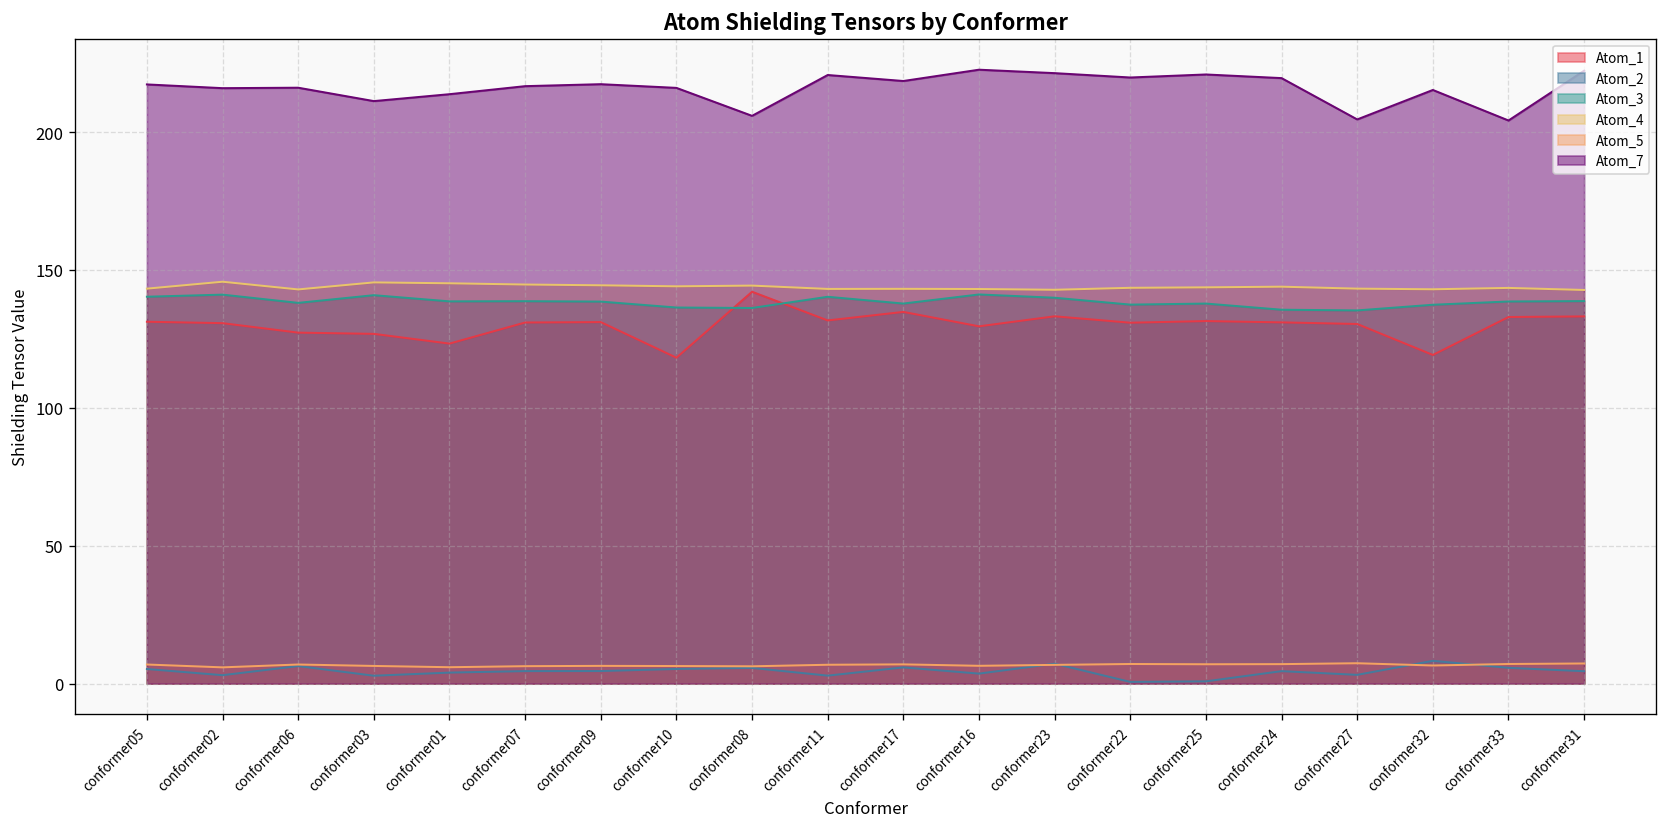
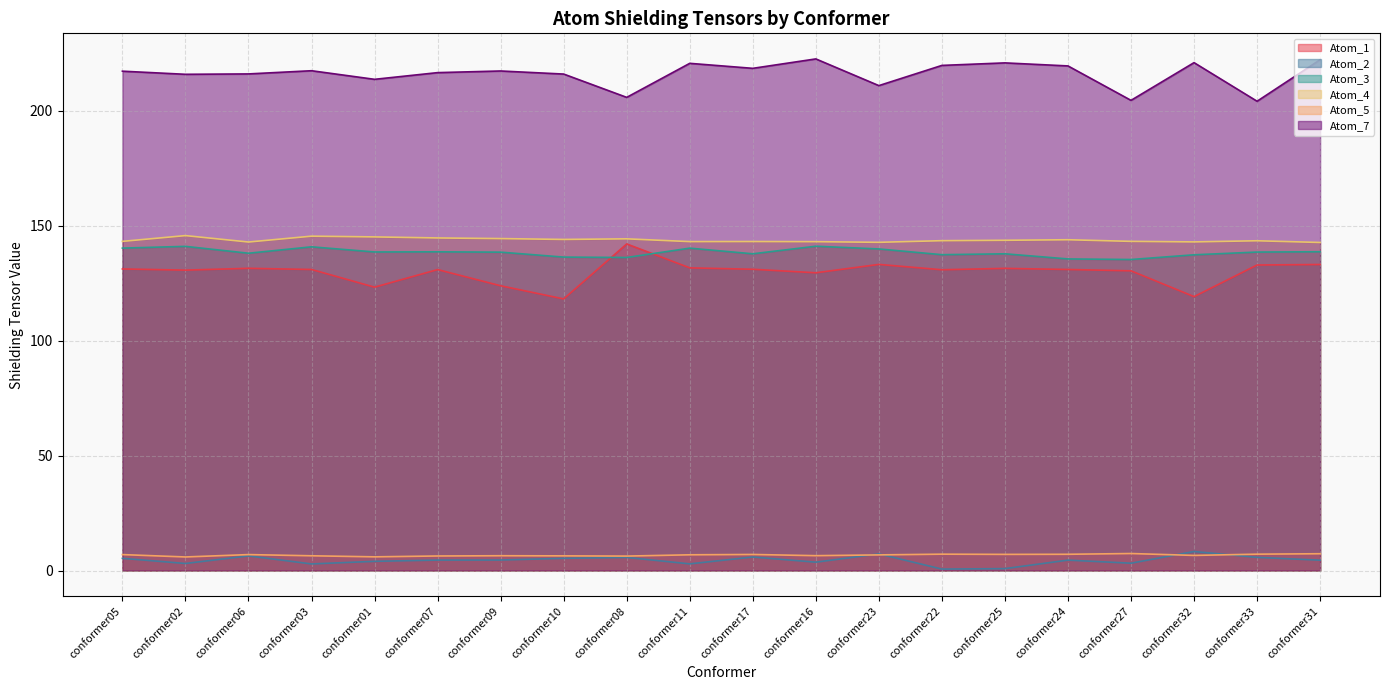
  {
    "Atom_1": {
      "conformer05": 131,
      "conformer02": 131,
-     "conformer06": 127,
-     "conformer03": 127,
+     "conformer06": 131,
+     "conformer03": 131,
      "conformer01": 123,
      "conformer07": 131,
-     "conformer09": 131,
+     "conformer09": 124,
      "conformer10": 118,
      "conformer08": 142,
      "conformer11": 132,
-     "conformer17": 135,
+     "conformer17": 131,
      "conformer16": 130,
      "conformer23": 133,
      "conformer22": 131,
      "conformer25": 131,
      "conformer24": 131,
      "conformer27": 130,
      "conformer32": 119,
      "conformer33": 133,
      "conformer31": 133
    },
    "Atom_7": {
      "conformer05": 217,
      "conformer02": 216,
      "conformer06": 216,
-     "conformer03": 211,
+     "conformer03": 217,
      "conformer01": 214,
      "conformer07": 217,
      "conformer09": 217,
      "conformer10": 216,
      "conformer08": 206,
      "conformer11": 221,
      "conformer17": 219,
      "conformer16": 223,
-     "conformer23": 221,
+     "conformer23": 211,
      "conformer22": 220,
      "conformer25": 221,
      "conformer24": 220,
      "conformer27": 205,
-     "conformer32": 215,
+     "conformer32": 221,
      "conformer33": 204
    }
  }
